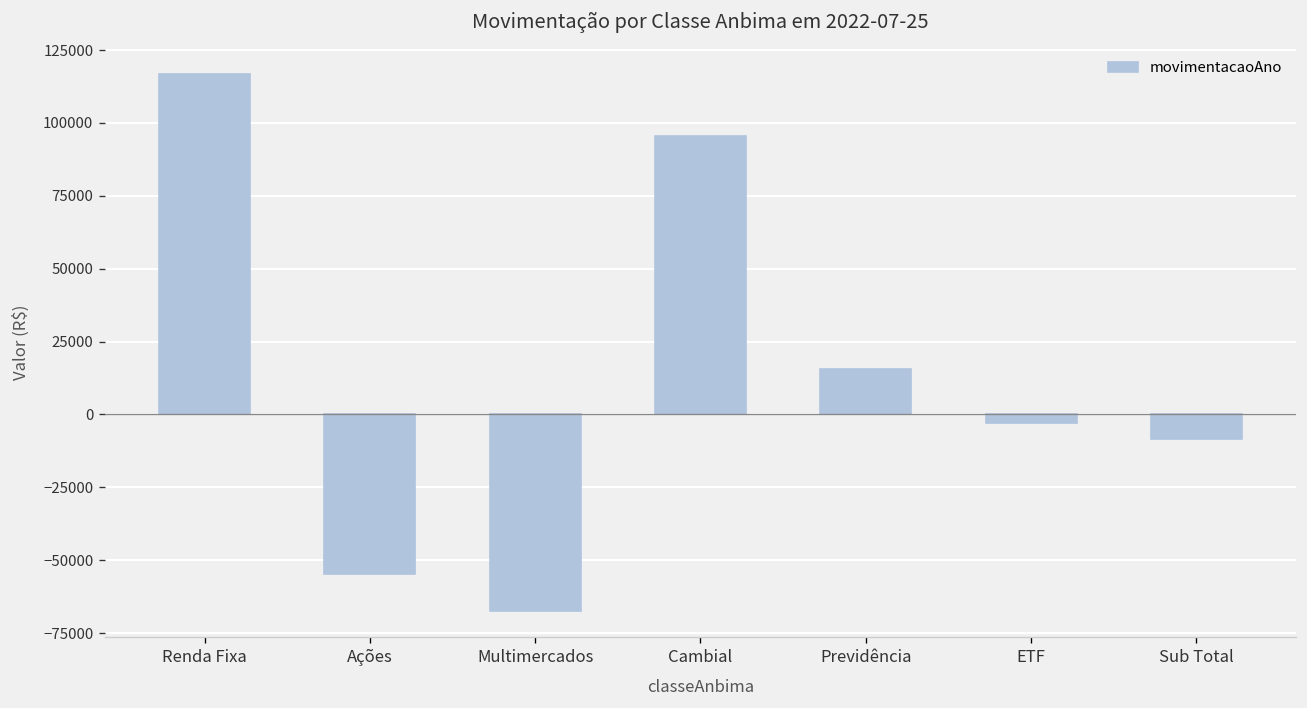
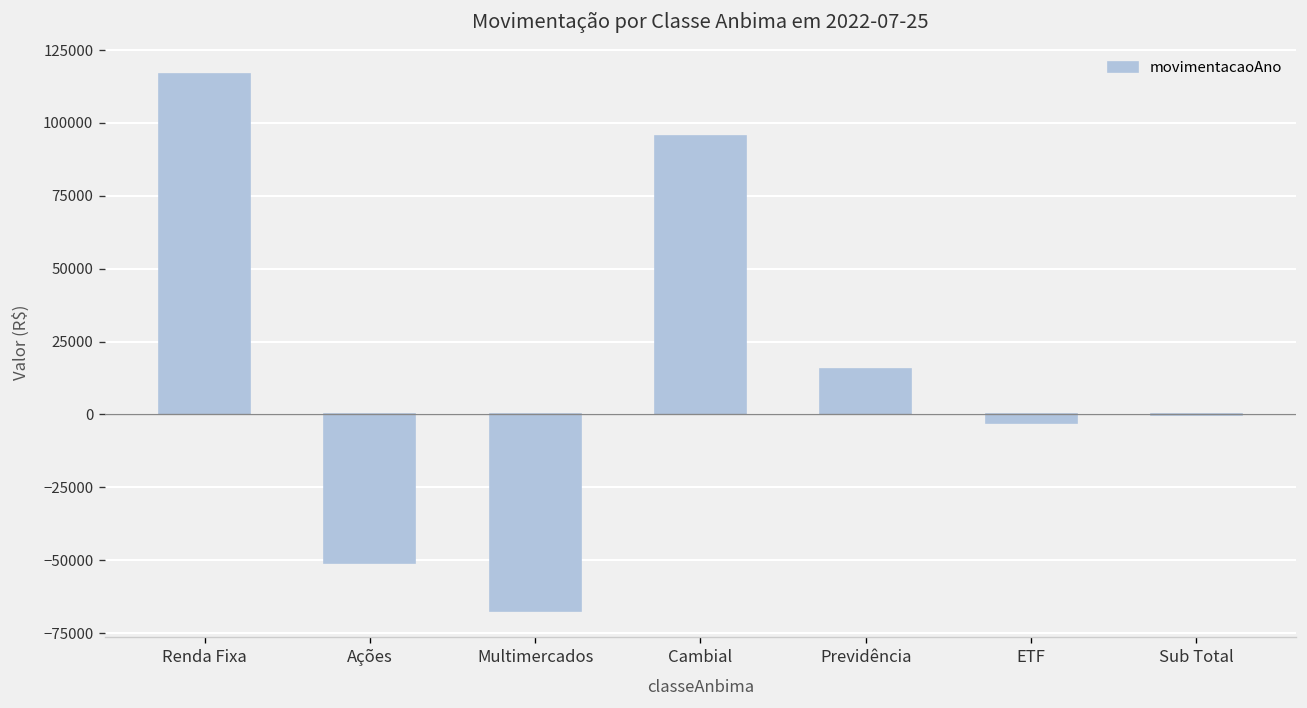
  {
    "Renda Fixa": 117000,
-   "Ações": -55000,
+   "Ações": -51000,
    "Multimercados": -67000,
    "Cambial": 96000,
    "Previdência": 16000,
    "ETF": -3000,
-   "Sub Total": -9000
+   "Sub Total": 0
  }
